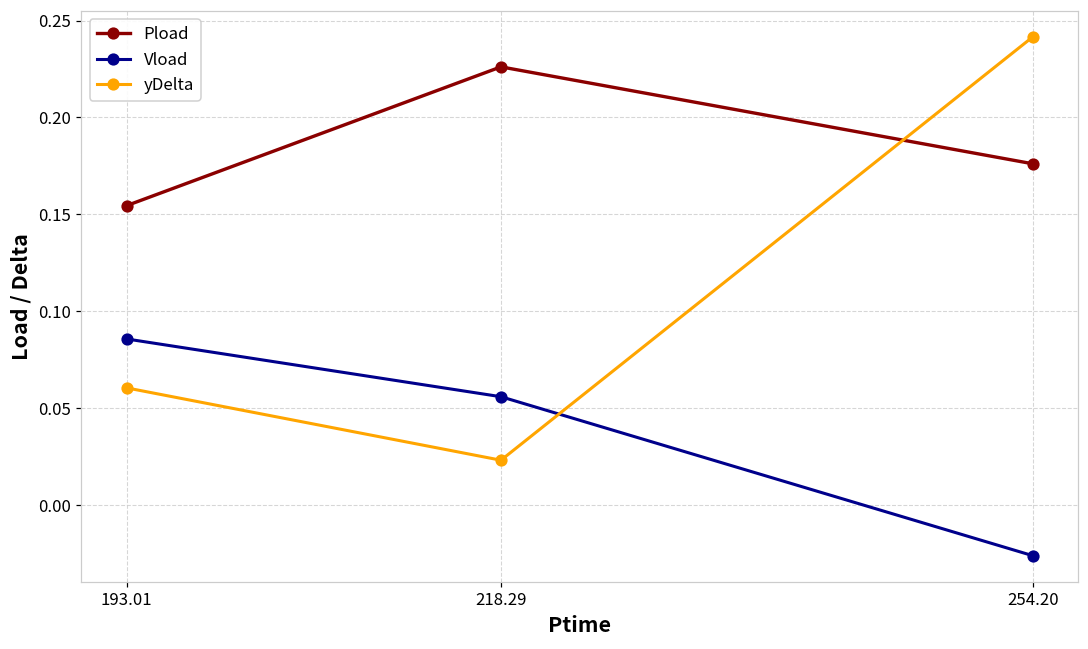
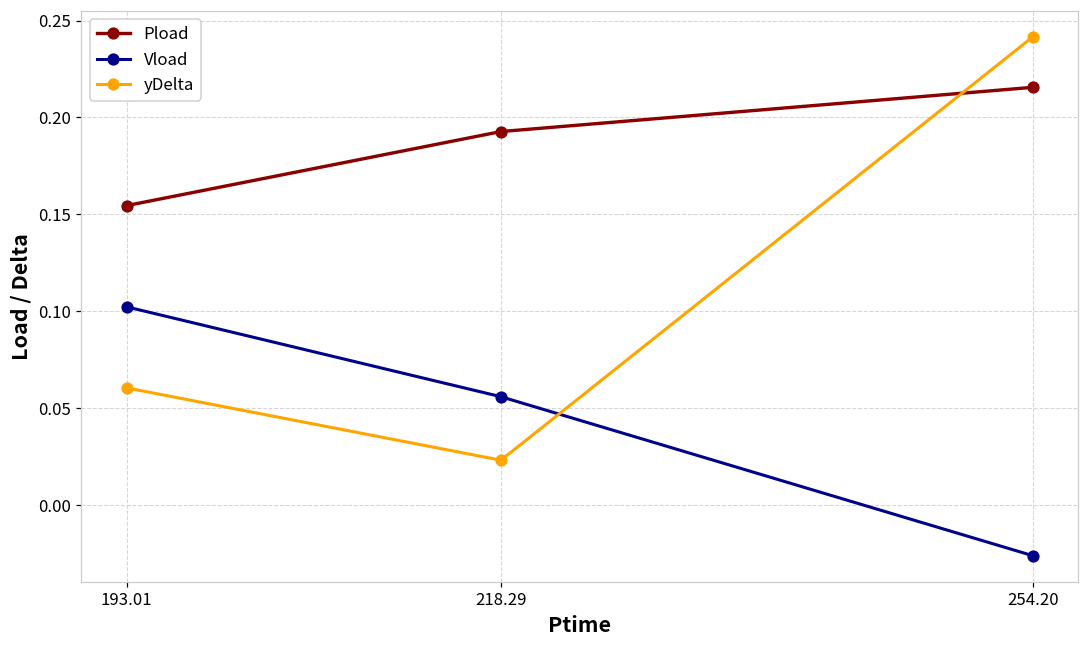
  {
    "Pload": {
      "193.01": 0.155,
-     "218.29": 0.226,
-     "254.20": 0.176
+     "218.29": 0.193,
+     "254.20": 0.216
    },
    "Vload": {
-     "193.01": 0.086,
+     "193.01": 0.102,
      "218.29": 0.056,
      "254.20": -0.026
    },
    "yDelta": {
      "193.01": 0.061,
      "218.29": 0.023,
      "254.20": 0.242
    }
  }
